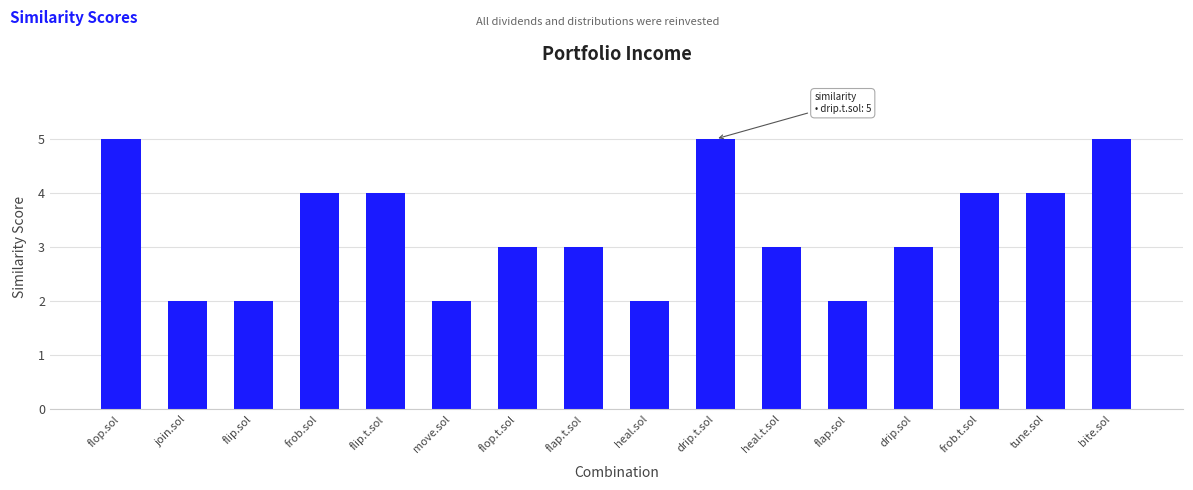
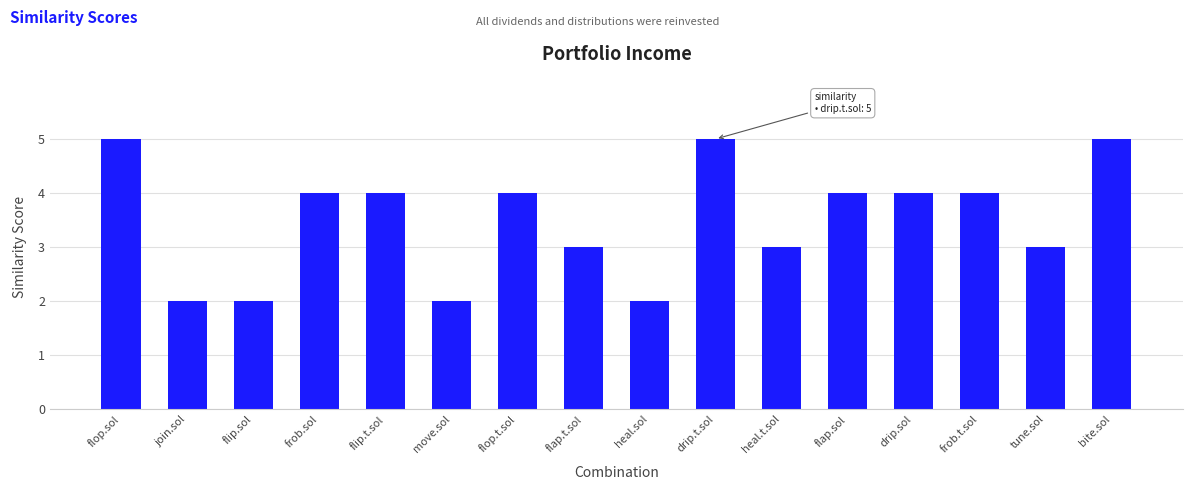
  {
    "flop.sol": 5,
    "join.sol": 2,
    "flip.sol": 2,
    "frob.sol": 4,
    "flip.t.sol": 4,
    "move.sol": 2,
-   "flop.t.sol": 3,
+   "flop.t.sol": 4,
    "flap.t.sol": 3,
    "heal.sol": 2,
    "heal.t.sol": 3,
-   "flap.sol": 2,
-   "drip.sol": 3,
+   "flap.sol": 4,
+   "drip.sol": 4,
    "frob.t.sol": 4,
-   "tune.sol": 4,
+   "tune.sol": 3,
    "bite.sol": 5
  }
